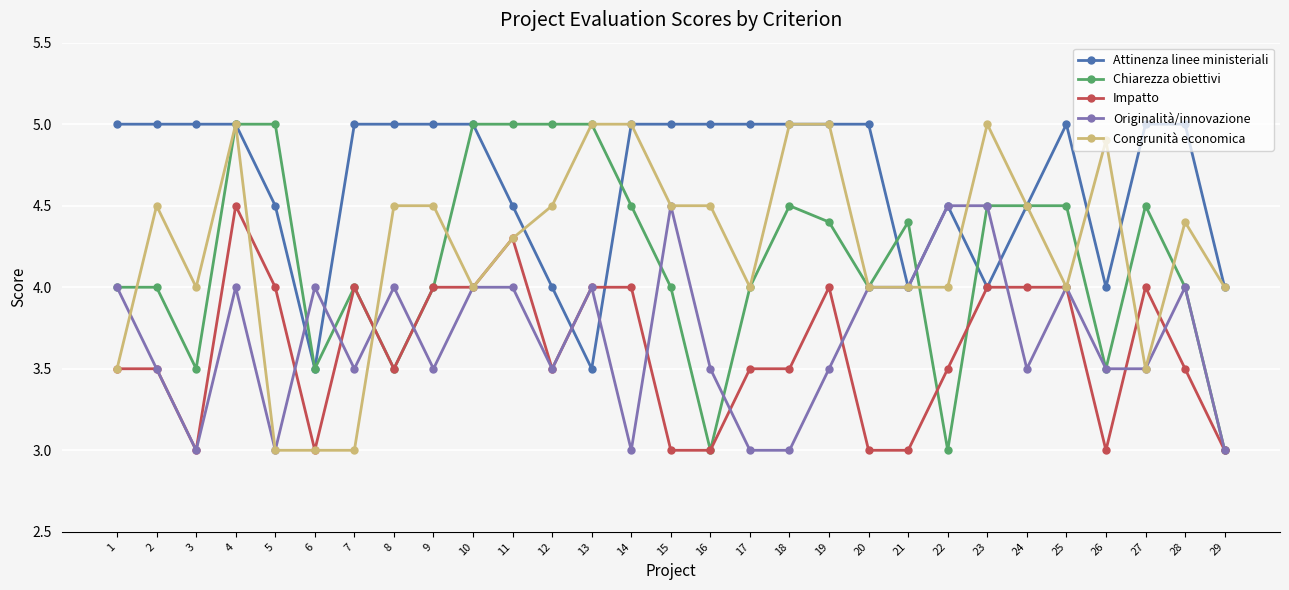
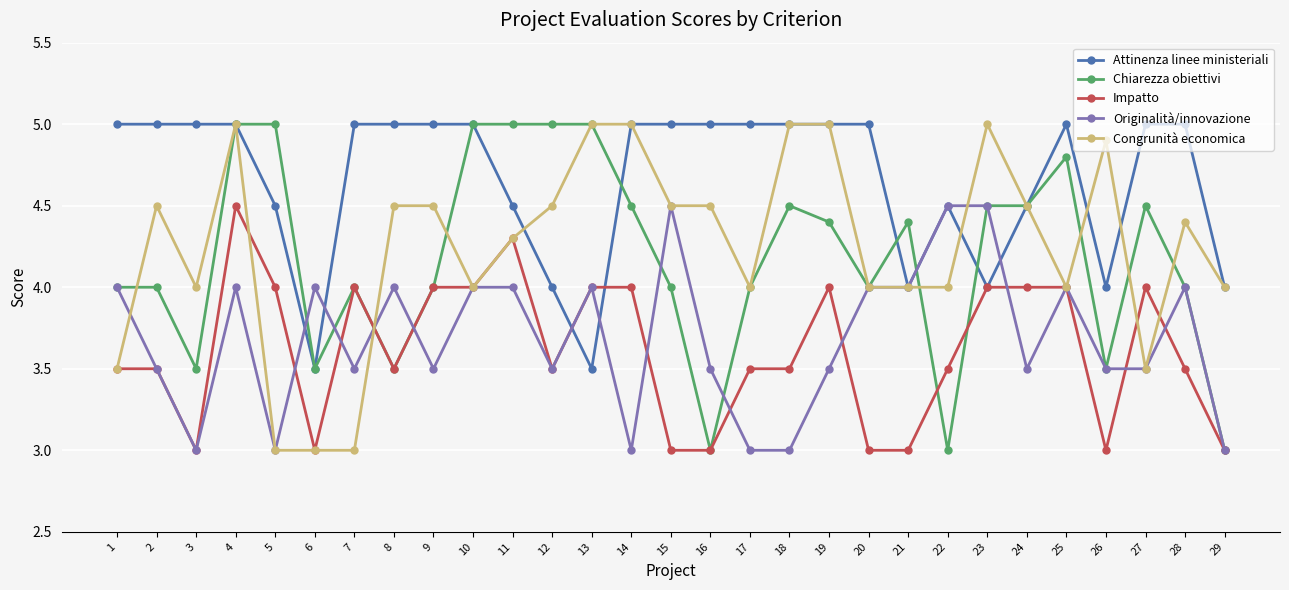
  {
    "Chiarezza obiettivi": {
      "2": 4.0,
      "3": 3.5,
      "5": 5.0,
      "11": 5.0,
      "12": 5.0,
      "14": 4.5,
      "15": 4.0,
      "18": 4.5,
      "19": 4.4,
      "21": 4.4,
      "22": 3.0,
-     "25": 4.5,
+     "25": 4.8,
      "27": 4.5
    },
    "Impatto": {
      "4": 4.5,
      "5": 4.0,
      "14": 4.0,
      "15": 3.0,
      "17": 3.5,
      "18": 3.5,
      "19": 4.0,
      "20": 3.0,
      "21": 3.0,
      "22": 3.5,
      "24": 4.0,
      "26": 3.0,
      "27": 4.0,
      "28": 3.5
    },
    "Congrunità economica": {
      "2": 4.5,
      "3": 4.0,
      "7": 3.0,
      "8": 4.5,
      "9": 4.5,
      "12": 4.5,
      "16": 4.5,
      "22": 4.0,
      "23": 5.0,
      "28": 4.4
    }
  }
